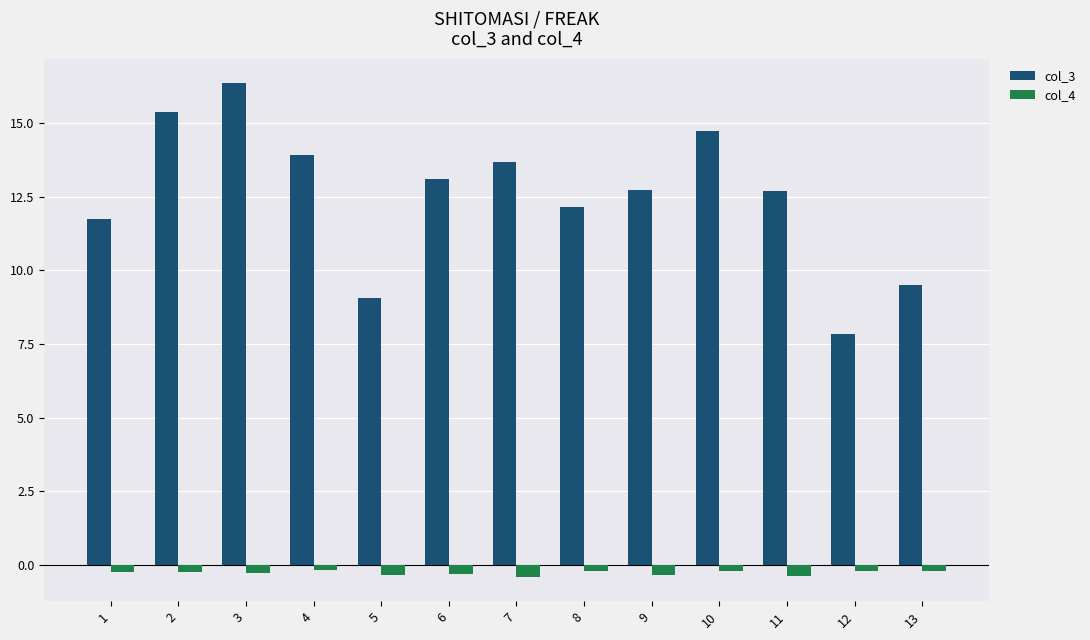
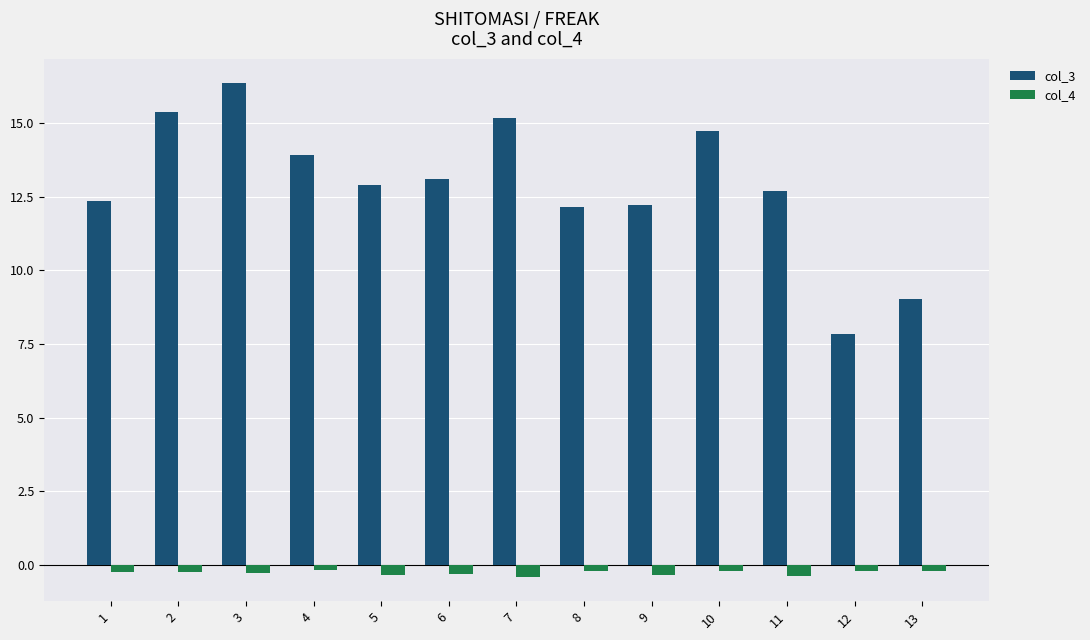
  {
    "col_3": {
-     "1": 11.7,
+     "1": 12.4,
      "2": 15.4,
      "3": 16.4,
      "4": 13.9,
-     "5": 9.1,
+     "5": 12.9,
      "6": 13.1,
-     "7": 13.7,
+     "7": 15.2,
      "8": 12.2,
-     "9": 12.7,
+     "9": 12.2,
      "10": 14.7,
      "11": 12.7,
      "12": 7.9,
-     "13": 9.5
+     "13": 9.0
    },
    "col_4": {
      "1": -0.3,
      "2": -0.3,
      "3": -0.3,
      "4": -0.2,
      "5": -0.3,
      "6": -0.3,
      "7": -0.4,
      "8": -0.2,
      "9": -0.3,
      "10": -0.2,
      "11": -0.4,
      "12": -0.2,
      "13": -0.2
    }
  }
